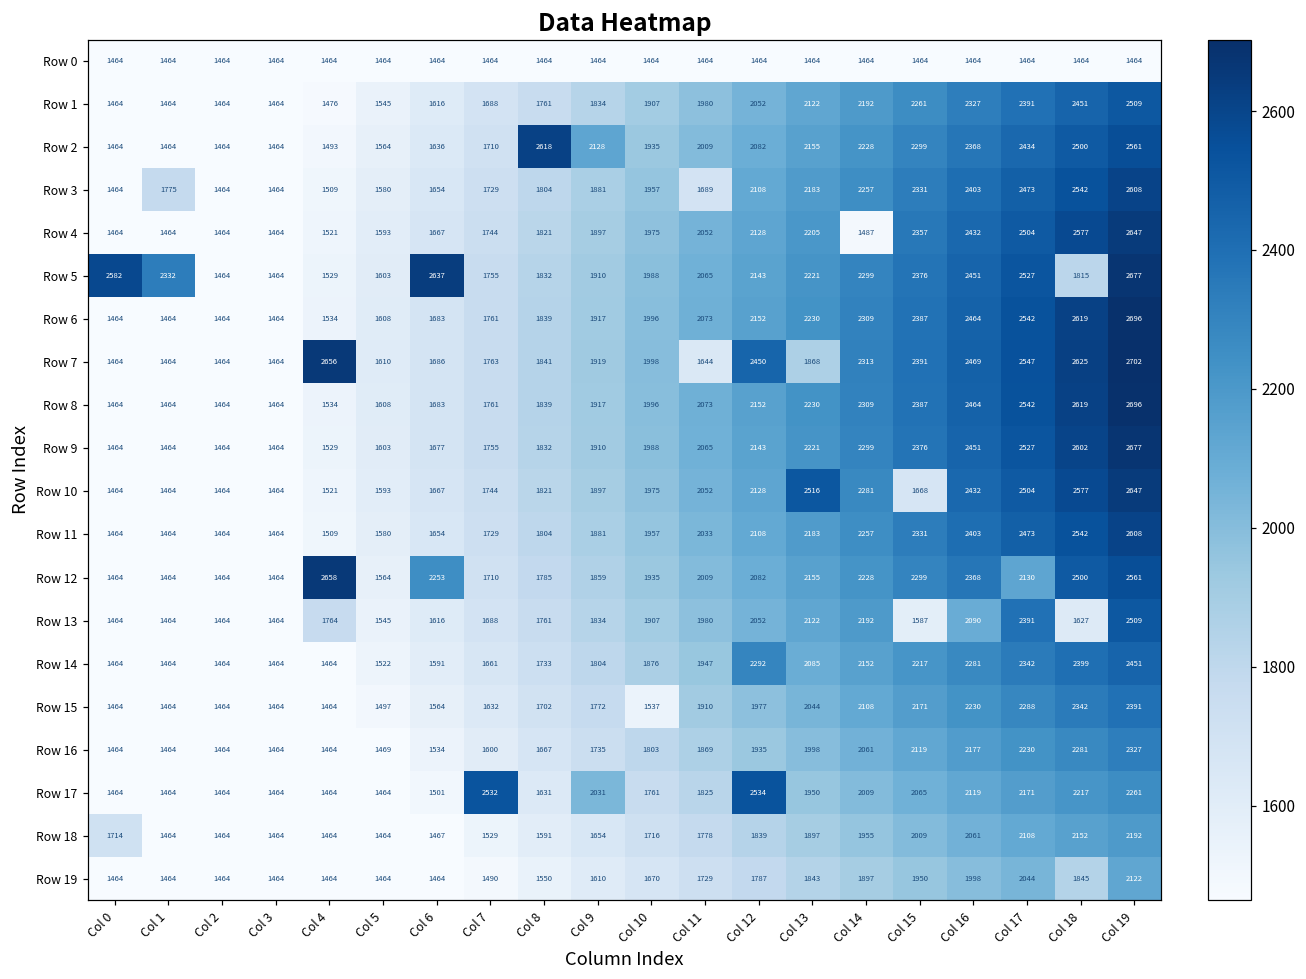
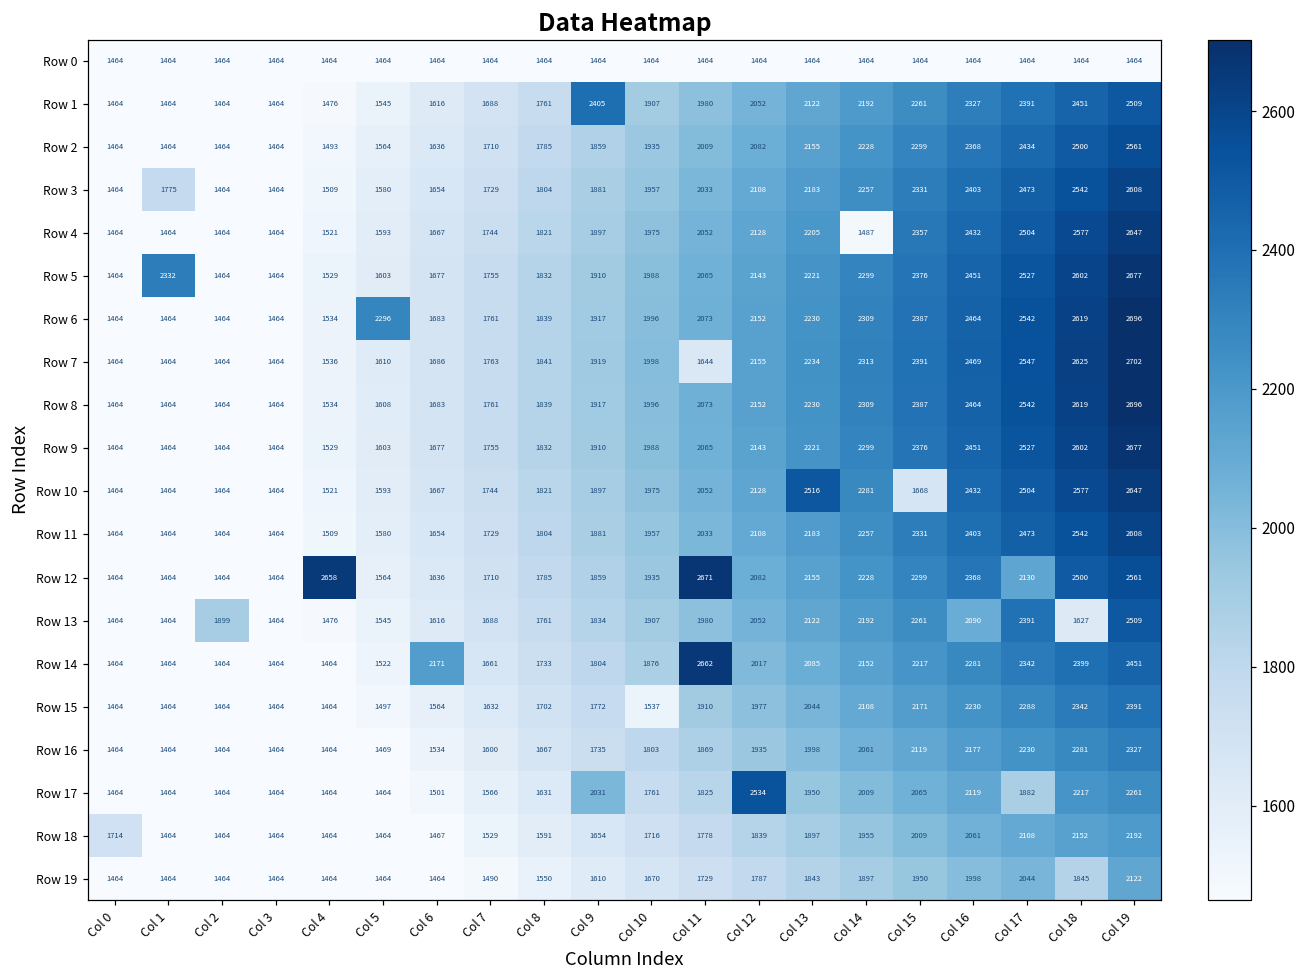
  {
    "Row 1": {
      "Col 0": 1464,
      "Col 1": 1464,
      "Col 2": 1464,
      "Col 3": 1464,
      "Col 4": 1476,
      "Col 5": 1545,
      "Col 6": 1616,
      "Col 7": 1688,
      "Col 8": 1761,
-     "Col 9": 1834,
+     "Col 9": 2405,
      "Col 10": 1907,
      "Col 11": 1980,
      "Col 12": 2052,
      "Col 13": 2122,
      "Col 14": 2192,
      "Col 15": 2261,
      "Col 16": 2327,
      "Col 17": 2391,
      "Col 18": 2451,
      "Col 19": 2509
    },
    "Row 2": {
      "Col 0": 1464,
      "Col 1": 1464,
      "Col 2": 1464,
      "Col 3": 1464,
      "Col 4": 1493,
      "Col 5": 1564,
      "Col 6": 1636,
      "Col 7": 1710,
-     "Col 8": 2618,
-     "Col 9": 2128,
+     "Col 8": 1785,
+     "Col 9": 1859,
      "Col 10": 1935,
      "Col 11": 2009,
      "Col 12": 2082,
      "Col 13": 2155,
      "Col 14": 2228,
      "Col 15": 2299,
      "Col 16": 2368,
      "Col 17": 2434,
      "Col 18": 2500,
      "Col 19": 2561
    },
    "Row 3": {
      "Col 0": 1464,
      "Col 1": 1775,
      "Col 2": 1464,
      "Col 3": 1464,
      "Col 4": 1509,
      "Col 5": 1580,
      "Col 6": 1654,
      "Col 7": 1729,
      "Col 8": 1804,
      "Col 9": 1881,
      "Col 10": 1957,
-     "Col 11": 1689,
+     "Col 11": 2033,
      "Col 12": 2108,
      "Col 13": 2183,
      "Col 14": 2257,
      "Col 15": 2331,
      "Col 16": 2403,
      "Col 17": 2473,
      "Col 18": 2542,
      "Col 19": 2608
    },
    "Row 5": {
-     "Col 0": 2582,
+     "Col 0": 1464,
      "Col 1": 2332,
      "Col 2": 1464,
      "Col 3": 1464,
      "Col 4": 1529,
      "Col 5": 1603,
-     "Col 6": 2637,
+     "Col 6": 1677,
      "Col 7": 1755,
      "Col 8": 1832,
      "Col 9": 1910,
      "Col 10": 1988,
      "Col 11": 2065,
      "Col 12": 2143,
      "Col 13": 2221,
      "Col 14": 2299,
      "Col 15": 2376,
      "Col 16": 2451,
      "Col 17": 2527,
-     "Col 18": 1815,
+     "Col 18": 2602,
      "Col 19": 2677
    },
    "Row 6": {
      "Col 0": 1464,
      "Col 1": 1464,
      "Col 2": 1464,
      "Col 3": 1464,
      "Col 4": 1534,
-     "Col 5": 1608,
+     "Col 5": 2296,
      "Col 6": 1683,
      "Col 7": 1761,
      "Col 8": 1839,
      "Col 9": 1917,
      "Col 10": 1996,
      "Col 11": 2073,
      "Col 12": 2152,
      "Col 13": 2230,
      "Col 14": 2309,
      "Col 15": 2387,
      "Col 16": 2464,
      "Col 17": 2542,
      "Col 18": 2619,
      "Col 19": 2696
    },
    "Row 7": {
      "Col 0": 1464,
      "Col 1": 1464,
      "Col 2": 1464,
      "Col 3": 1464,
-     "Col 4": 2656,
+     "Col 4": 1536,
      "Col 5": 1610,
      "Col 6": 1686,
      "Col 7": 1763,
      "Col 8": 1841,
      "Col 9": 1919,
      "Col 10": 1998,
      "Col 11": 1644,
-     "Col 12": 2450,
-     "Col 13": 1868,
+     "Col 12": 2155,
+     "Col 13": 2234,
      "Col 14": 2313,
      "Col 15": 2391,
      "Col 16": 2469,
      "Col 17": 2547,
      "Col 18": 2625,
      "Col 19": 2702
    },
    "Row 12": {
      "Col 0": 1464,
      "Col 1": 1464,
      "Col 2": 1464,
      "Col 3": 1464,
      "Col 4": 2658,
      "Col 5": 1564,
-     "Col 6": 2253,
+     "Col 6": 1636,
      "Col 7": 1710,
      "Col 8": 1785,
      "Col 9": 1859,
      "Col 10": 1935,
-     "Col 11": 2009,
+     "Col 11": 2671,
      "Col 12": 2082,
      "Col 13": 2155,
      "Col 14": 2228,
      "Col 15": 2299,
      "Col 16": 2368,
      "Col 17": 2130,
      "Col 18": 2500,
      "Col 19": 2561
    },
    "Row 13": {
      "Col 0": 1464,
      "Col 1": 1464,
-     "Col 2": 1464,
+     "Col 2": 1899,
      "Col 3": 1464,
-     "Col 4": 1764,
+     "Col 4": 1476,
      "Col 5": 1545,
      "Col 6": 1616,
      "Col 7": 1688,
      "Col 8": 1761,
      "Col 9": 1834,
      "Col 10": 1907,
      "Col 11": 1980,
      "Col 12": 2052,
      "Col 13": 2122,
      "Col 14": 2192,
-     "Col 15": 1587,
+     "Col 15": 2261,
      "Col 16": 2090,
      "Col 17": 2391,
      "Col 18": 1627,
      "Col 19": 2509
    },
    "Row 14": {
      "Col 0": 1464,
      "Col 1": 1464,
      "Col 2": 1464,
      "Col 3": 1464,
      "Col 4": 1464,
      "Col 5": 1522,
-     "Col 6": 1591,
+     "Col 6": 2171,
      "Col 7": 1661,
      "Col 8": 1733,
      "Col 9": 1804,
      "Col 10": 1876,
-     "Col 11": 1947,
-     "Col 12": 2292,
+     "Col 11": 2662,
+     "Col 12": 2017,
      "Col 13": 2085,
      "Col 14": 2152,
      "Col 15": 2217,
      "Col 16": 2281,
      "Col 17": 2342,
      "Col 18": 2399,
      "Col 19": 2451
    },
    "Row 17": {
      "Col 0": 1464,
      "Col 1": 1464,
      "Col 2": 1464,
      "Col 3": 1464,
      "Col 4": 1464,
      "Col 5": 1464,
      "Col 6": 1501,
-     "Col 7": 2532,
+     "Col 7": 1566,
      "Col 8": 1631,
      "Col 9": 2031,
      "Col 10": 1761,
      "Col 11": 1825,
      "Col 12": 2534,
      "Col 13": 1950,
      "Col 14": 2009,
      "Col 15": 2065,
      "Col 16": 2119,
-     "Col 17": 2171,
+     "Col 17": 1882,
      "Col 18": 2217,
      "Col 19": 2261
    }
  }
